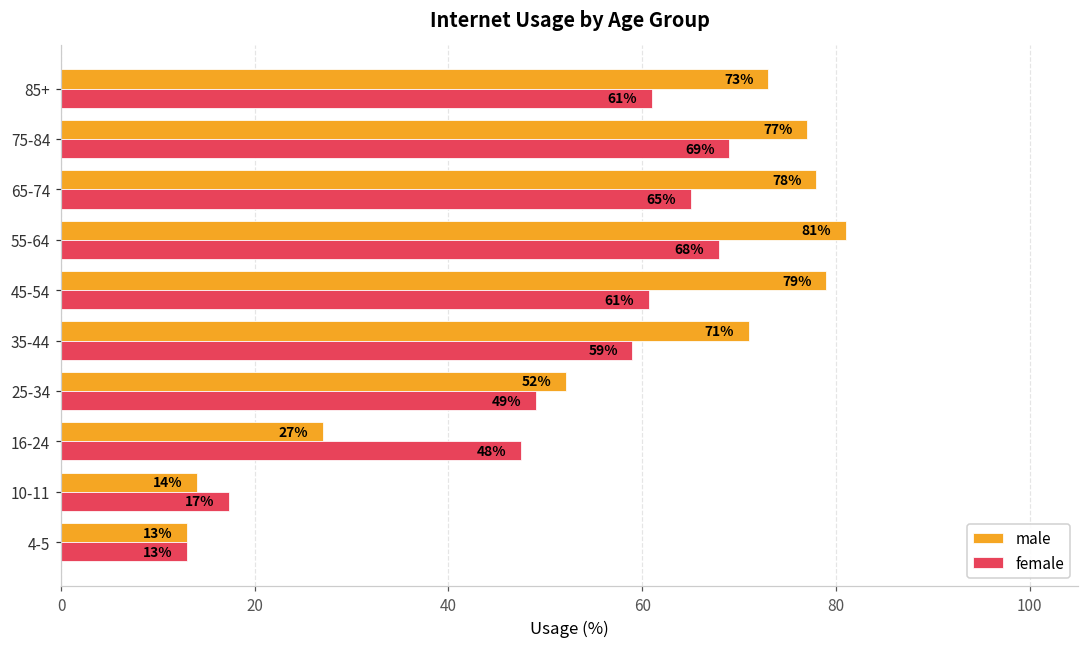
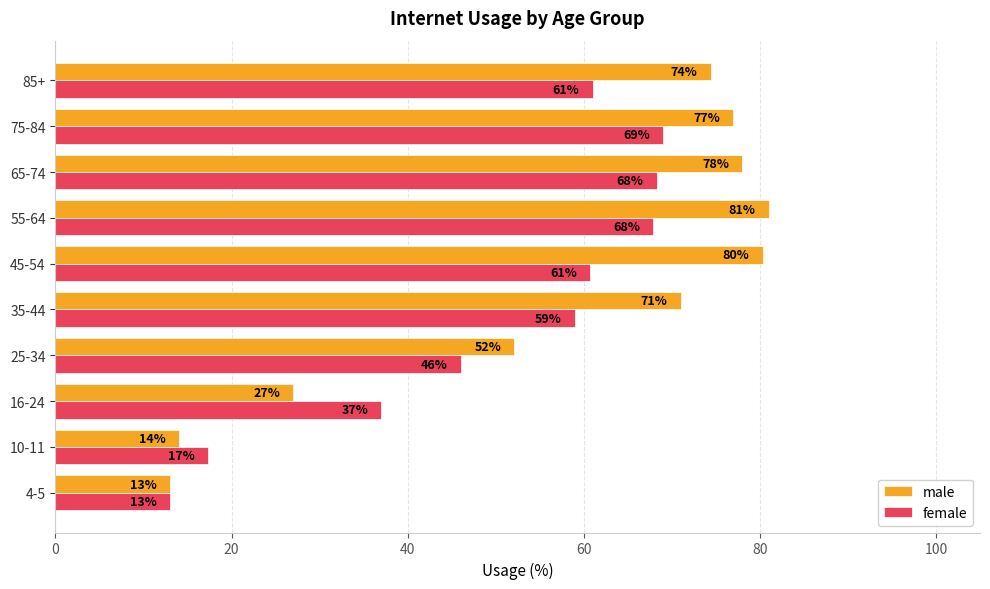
  {
    "male": {
-     "85+": "73%",
+     "85+": "74%",
      "75-84": "77%",
      "65-74": "78%",
      "55-64": "81%",
-     "45-54": "79%",
+     "45-54": "80%",
      "35-44": "71%",
      "25-34": "52%",
      "16-24": "27%",
      "10-11": "14%",
      "4-5": "13%"
    },
    "female": {
      "85+": "61%",
      "75-84": "69%",
-     "65-74": "65%",
+     "65-74": "68%",
      "55-64": "68%",
      "45-54": "61%",
      "35-44": "59%",
-     "25-34": "49%",
-     "16-24": "48%",
+     "25-34": "46%",
+     "16-24": "37%",
      "10-11": "17%",
      "4-5": "13%"
    }
  }
